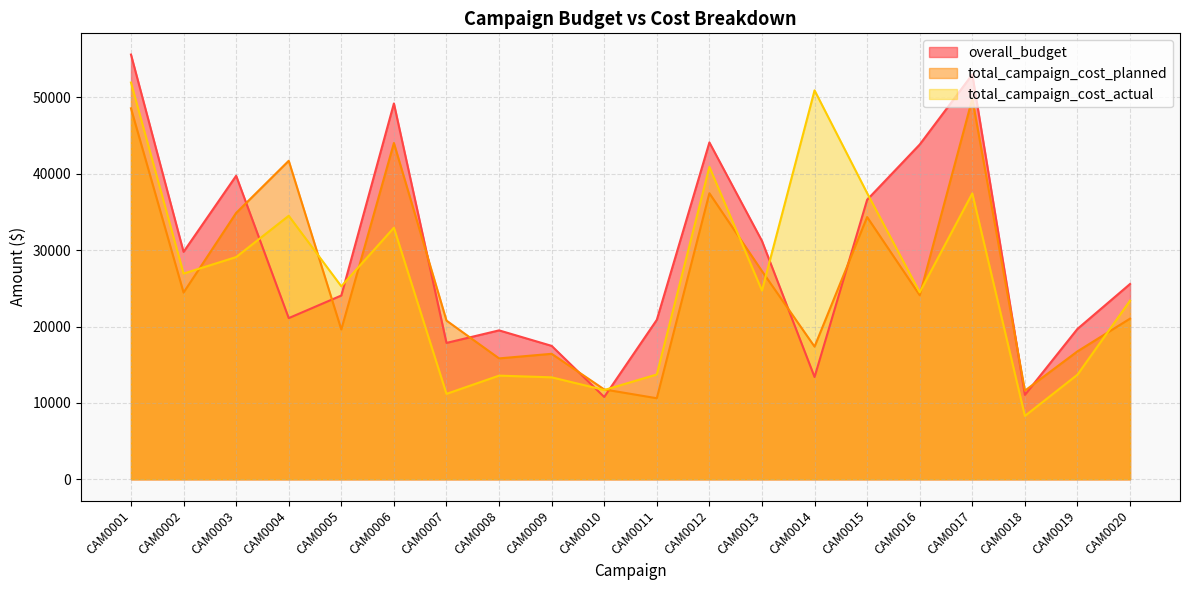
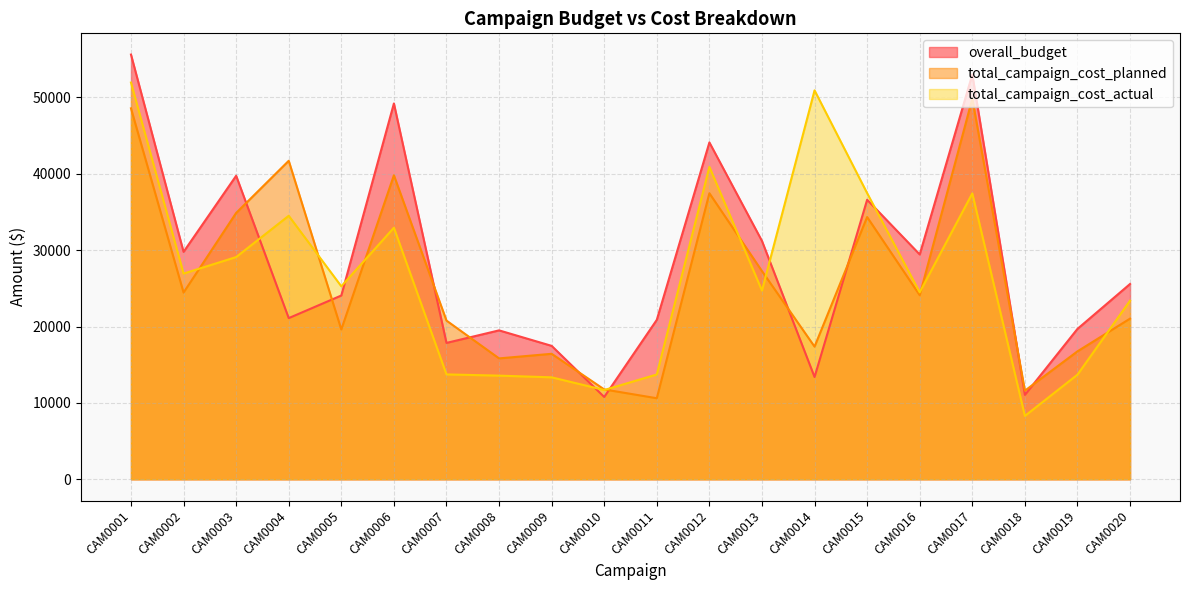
  {
    "overall_budget": {
      "CAM0001": 56000,
      "CAM0002": 30000,
      "CAM0003": 40000,
      "CAM0004": 21000,
      "CAM0005": 24000,
      "CAM0006": 49000,
      "CAM0007": 18000,
      "CAM0008": 19000,
      "CAM0009": 17000,
      "CAM0010": 11000,
      "CAM0011": 21000,
      "CAM0012": 44000,
      "CAM0013": 31000,
      "CAM0014": 13000,
      "CAM0015": 37000,
-     "CAM0016": 44000,
+     "CAM0016": 29000,
      "CAM0018": 11000,
      "CAM0019": 20000,
      "CAM0020": 26000
    },
    "total_campaign_cost_planned": {
      "CAM0001": 49000,
      "CAM0002": 24000,
      "CAM0003": 35000,
      "CAM0004": 42000,
      "CAM0005": 20000,
-     "CAM0006": 44000,
+     "CAM0006": 40000,
      "CAM0007": 21000,
      "CAM0008": 16000,
      "CAM0009": 16000,
      "CAM0011": 11000,
      "CAM0012": 37000,
      "CAM0013": 27000,
      "CAM0014": 17000,
      "CAM0015": 34000,
      "CAM0016": 24000,
      "CAM0018": 12000,
      "CAM0019": 17000,
      "CAM0020": 21000
    },
    "total_campaign_cost_actual": {
      "CAM0001": 52000,
      "CAM0002": 27000,
      "CAM0003": 29000,
      "CAM0004": 34000,
      "CAM0005": 25000,
      "CAM0006": 33000,
-     "CAM0007": 11000,
+     "CAM0007": 14000,
      "CAM0008": 14000,
      "CAM0009": 13000,
      "CAM0011": 14000,
      "CAM0012": 41000,
      "CAM0013": 25000,
      "CAM0014": 51000,
      "CAM0015": 37000,
      "CAM0016": 24000,
      "CAM0017": 37000,
      "CAM0018": 8000,
      "CAM0019": 14000,
      "CAM0020": 23000
    }
  }
